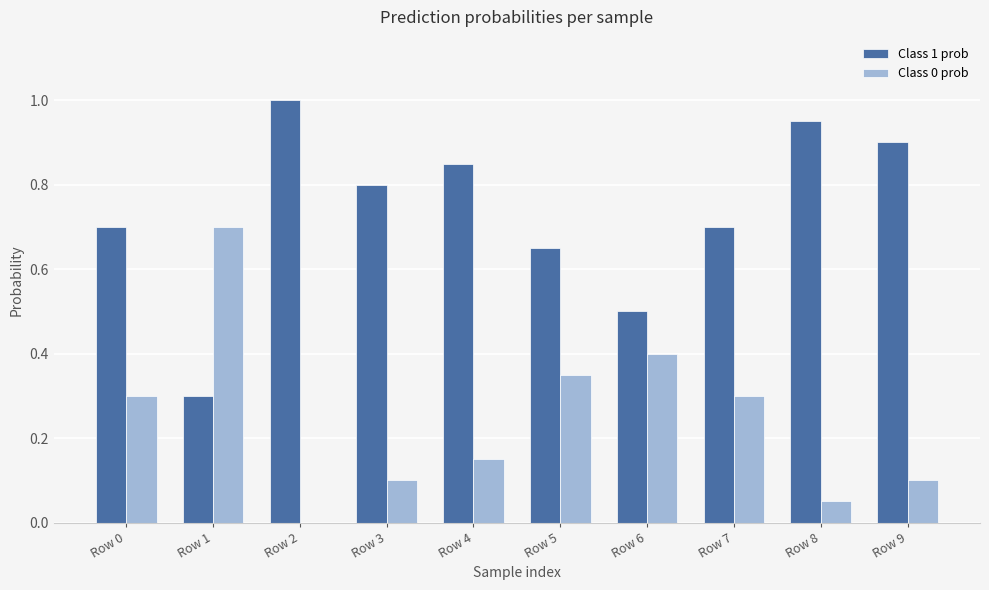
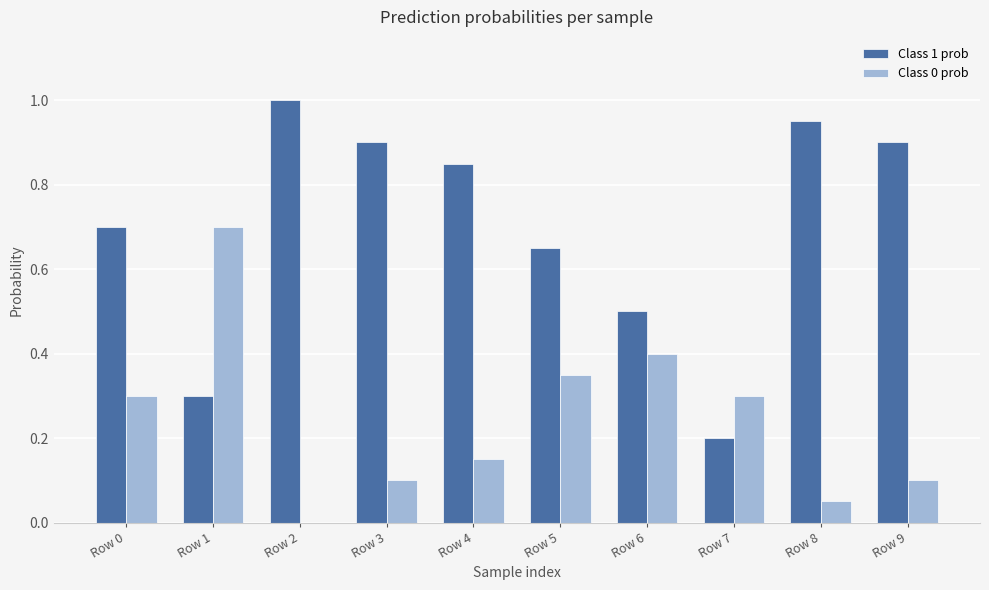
  {
    "Class 1 prob": {
      "Row 0": 0.7,
      "Row 1": 0.3,
      "Row 2": 1.0,
-     "Row 3": 0.8,
+     "Row 3": 0.9,
      "Row 4": 0.85,
      "Row 5": 0.65,
      "Row 6": 0.5,
-     "Row 7": 0.7,
+     "Row 7": 0.2,
      "Row 8": 0.95,
      "Row 9": 0.9
    },
    "Class 0 prob": {
      "Row 0": 0.3,
      "Row 1": 0.7,
      "Row 2": 0.0,
      "Row 3": 0.1,
      "Row 4": 0.15,
      "Row 5": 0.35,
      "Row 6": 0.4,
      "Row 7": 0.3,
      "Row 8": 0.05,
      "Row 9": 0.1
    }
  }
